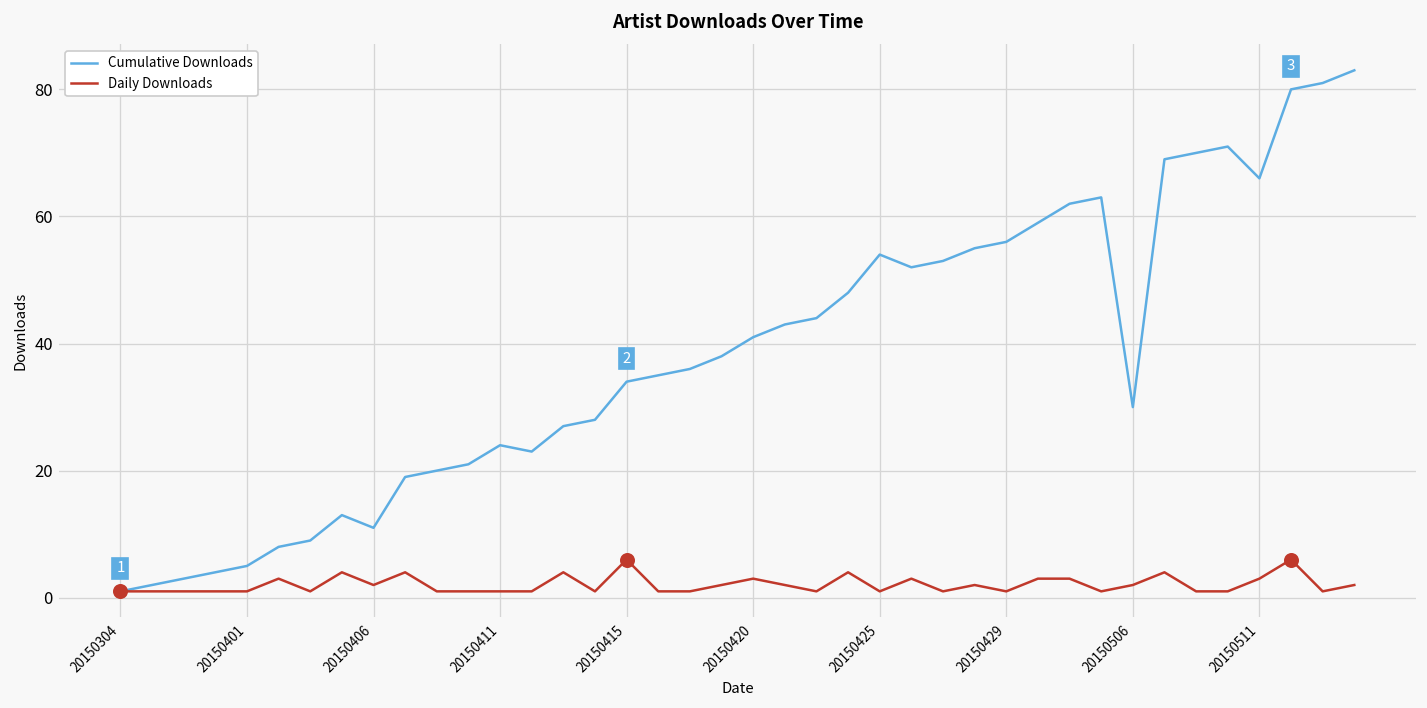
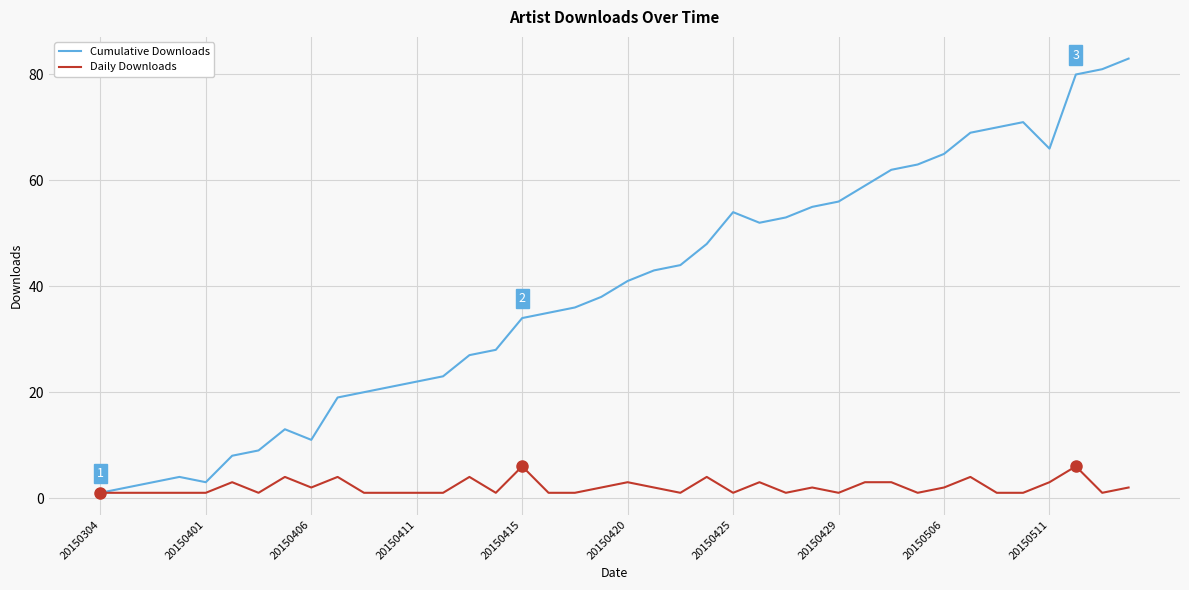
  {
    "Cumulative Downloads": {
-     "20150401": 5,
+     "20150401": 3,
      "20150406": 11,
-     "20150411": 24,
+     "20150411": 22,
      "20150420": 41,
      "20150425": 54,
      "20150429": 56,
-     "20150506": 30,
+     "20150506": 65,
      "20150511": 66
    }
  }
